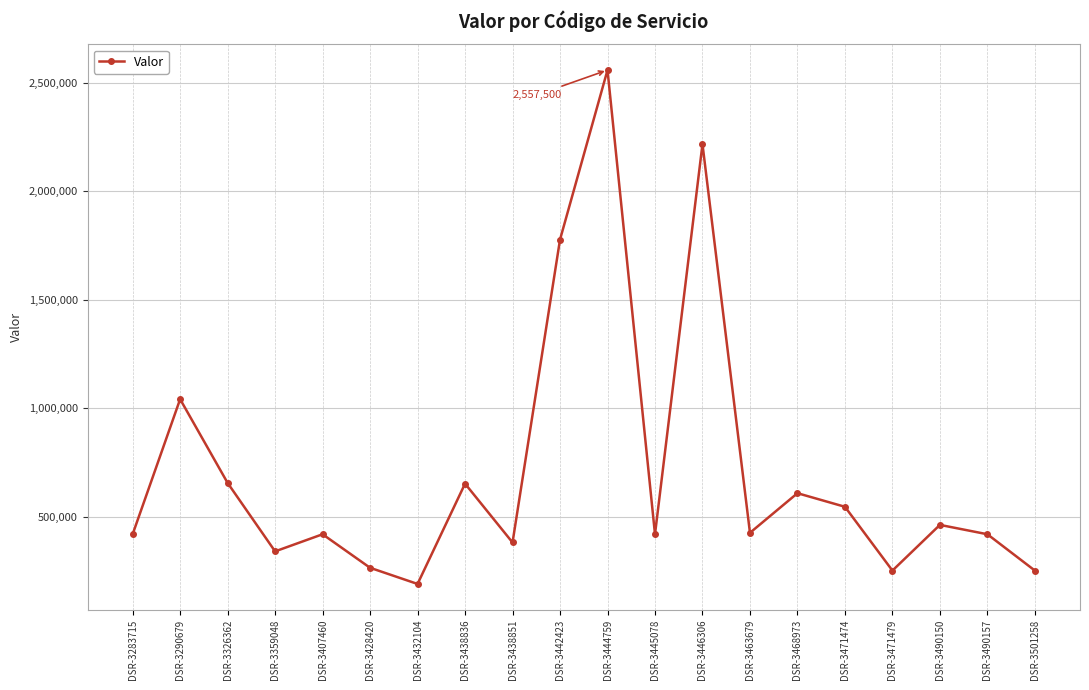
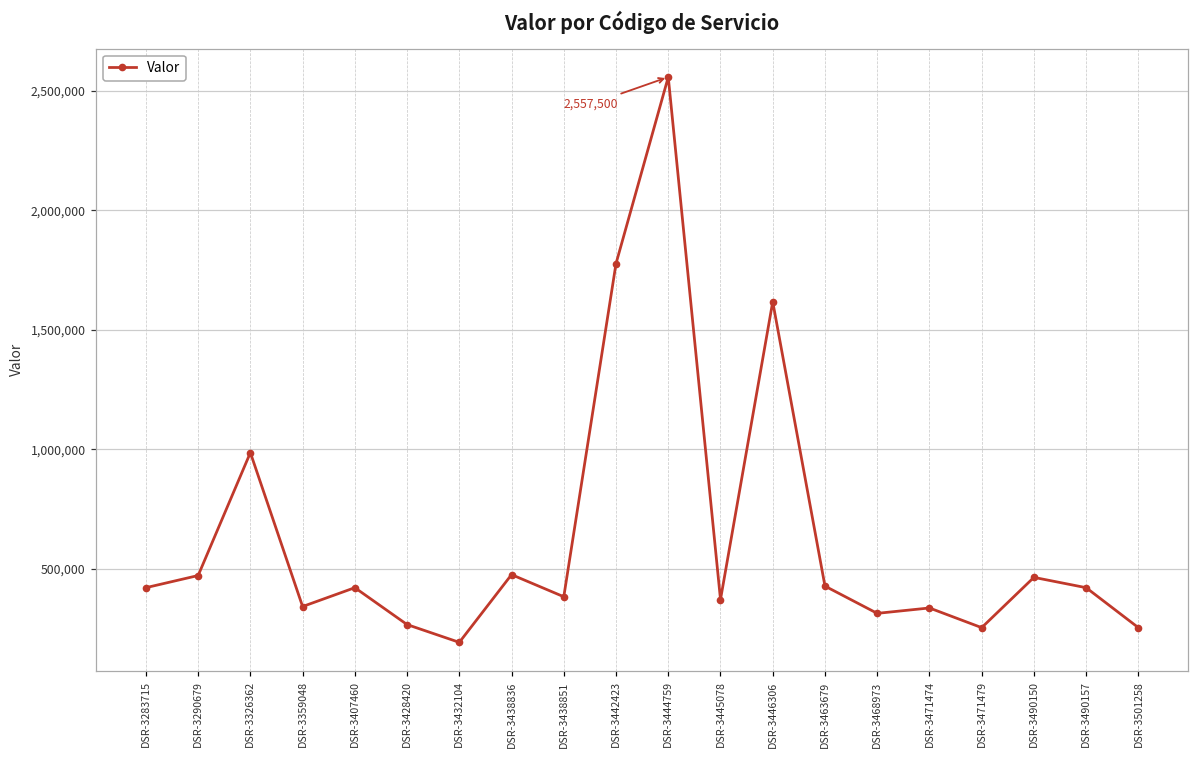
  {
    "DSR-3283715": "420,000",
-   "DSR-3290679": "1,040,000",
-   "DSR-3326362": "660,000",
+   "DSR-3290679": "470,000",
+   "DSR-3326362": "990,000",
    "DSR-3359048": "340,000",
    "DSR-3407460": "420,000",
    "DSR-3428420": "270,000",
    "DSR-3432104": "190,000",
-   "DSR-3438836": "650,000",
+   "DSR-3438836": "480,000",
    "DSR-3438851": "380,000",
    "DSR-3442423": "1,780,000",
-   "DSR-3445078": "420,000",
-   "DSR-3446306": "2,220,000",
+   "DSR-3445078": "370,000",
+   "DSR-3446306": "1,620,000",
    "DSR-3463679": "430,000",
-   "DSR-3468973": "610,000",
-   "DSR-3471474": "550,000",
+   "DSR-3468973": "310,000",
+   "DSR-3471474": "340,000",
    "DSR-3471479": "250,000",
    "DSR-3490150": "460,000",
    "DSR-3490157": "420,000",
    "DSR-3501258": "250,000"
  }
